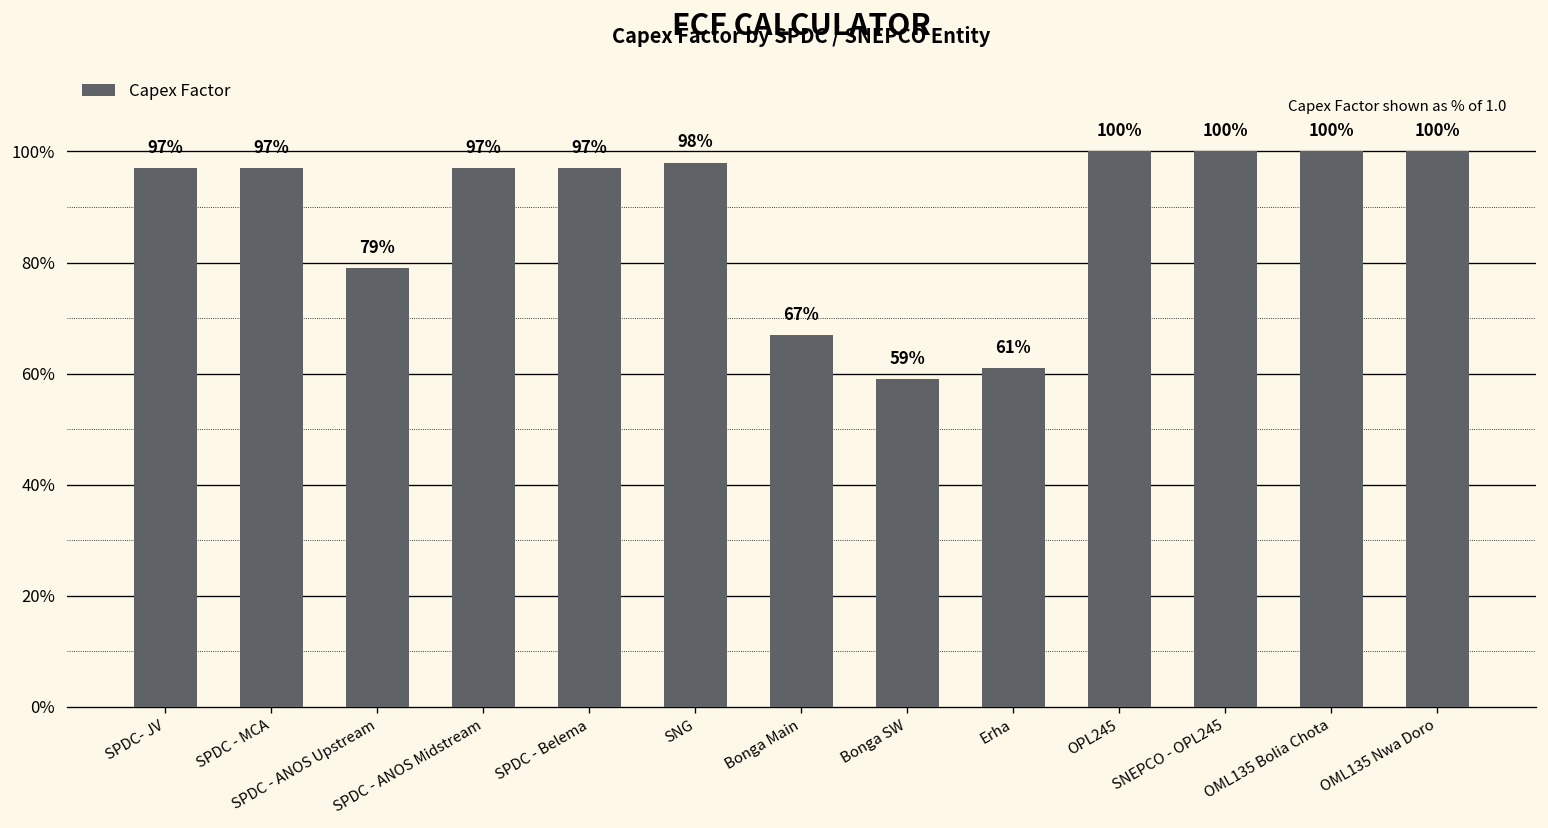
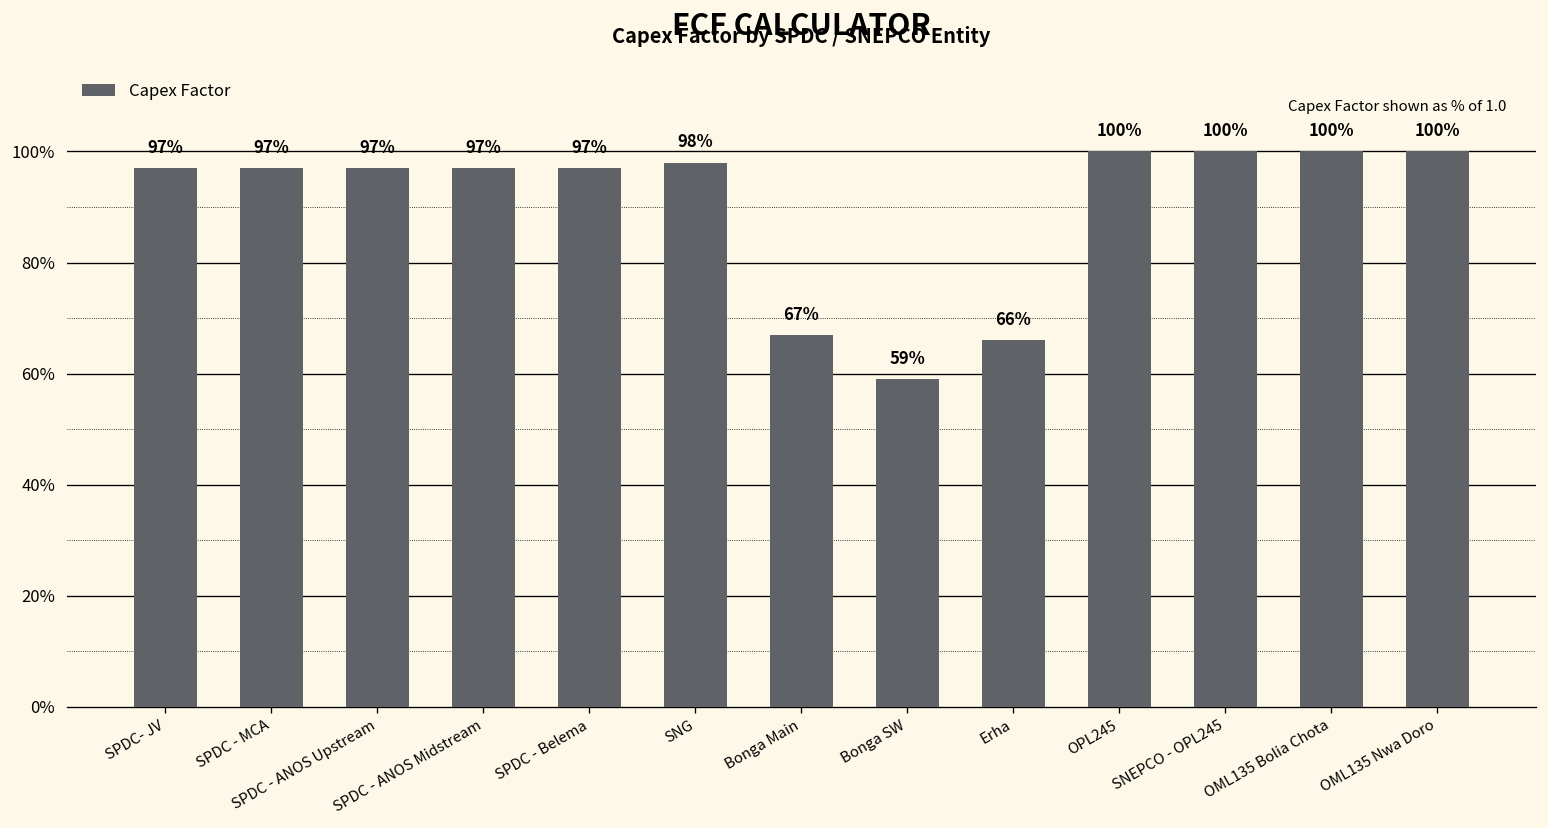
  {
    "SPDC- JV": "97%",
    "SPDC - MCA": "97%",
-   "SPDC - ANOS Upstream": "79%",
+   "SPDC - ANOS Upstream": "97%",
    "SPDC - ANOS Midstream": "97%",
    "SPDC - Belema": "97%",
    "SNG": "98%",
    "Bonga Main": "67%",
    "Bonga SW": "59%",
-   "Erha": "61%",
+   "Erha": "66%",
    "OPL245": "100%",
    "SNEPCO - OPL245": "100%",
    "OML135 Bolia Chota": "100%",
    "OML135 Nwa Doro": "100%"
  }
